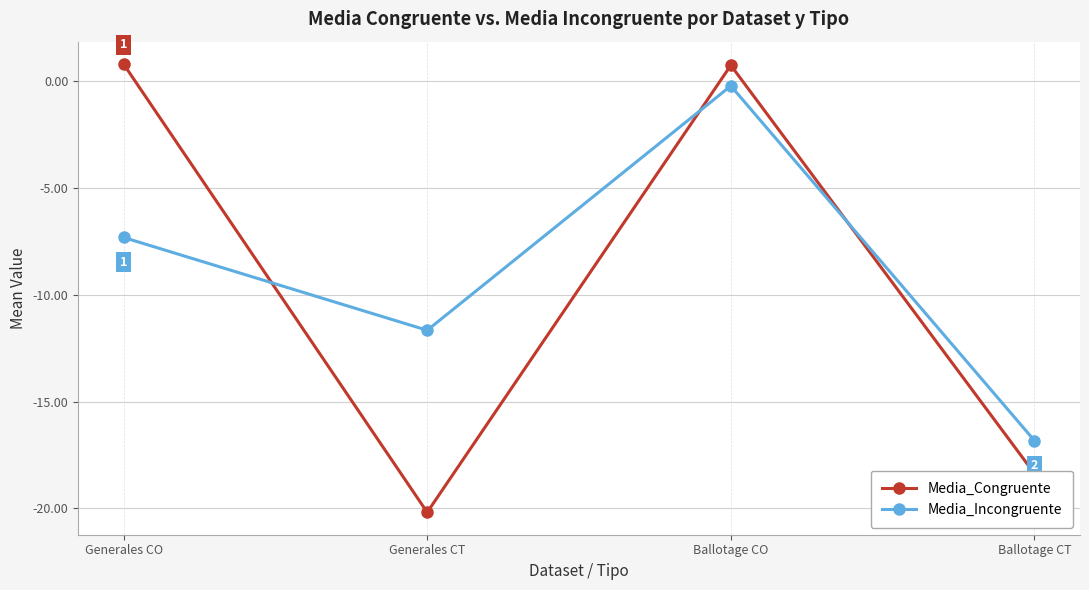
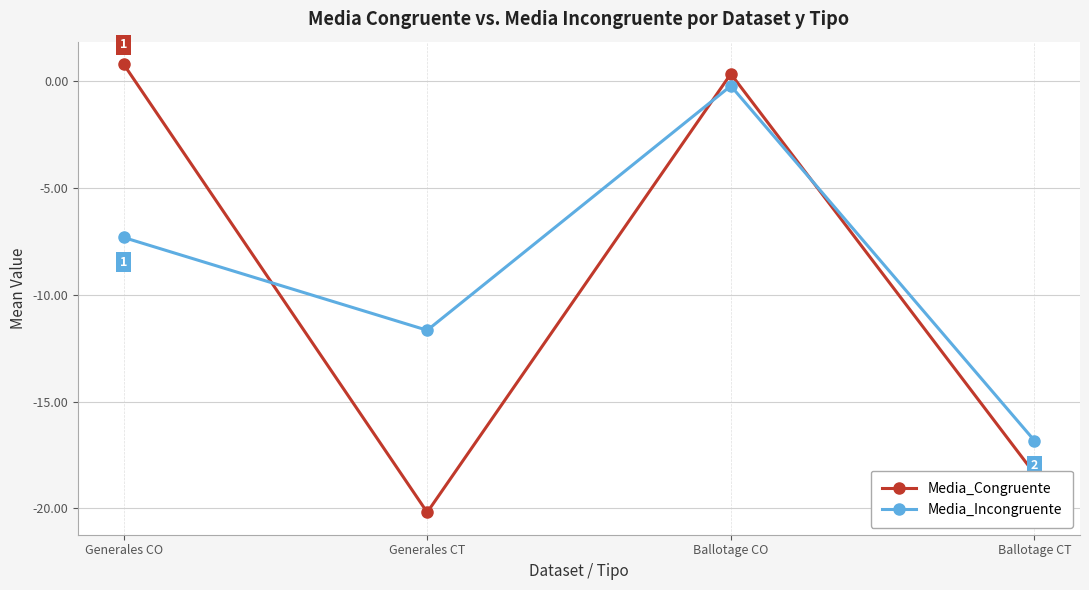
  {
    "Media_Congruente": {
      "Generales CT": -20.2,
-     "Ballotage CO": 0.7
+     "Ballotage CO": 0.3
    },
    "Media_Incongruente": {
      "Generales CT": -11.7,
      "Ballotage CO": -0.2,
      "Ballotage CT": -16.8
    }
  }
